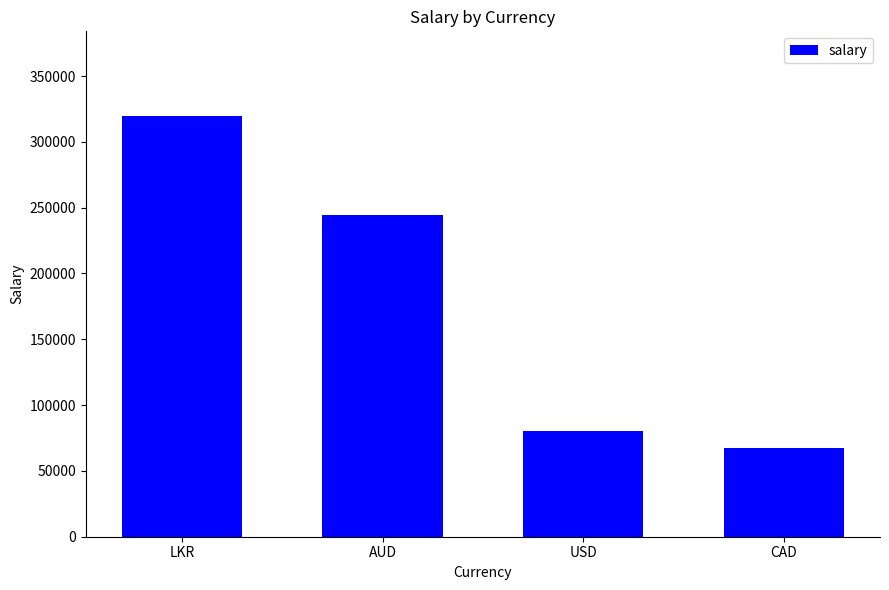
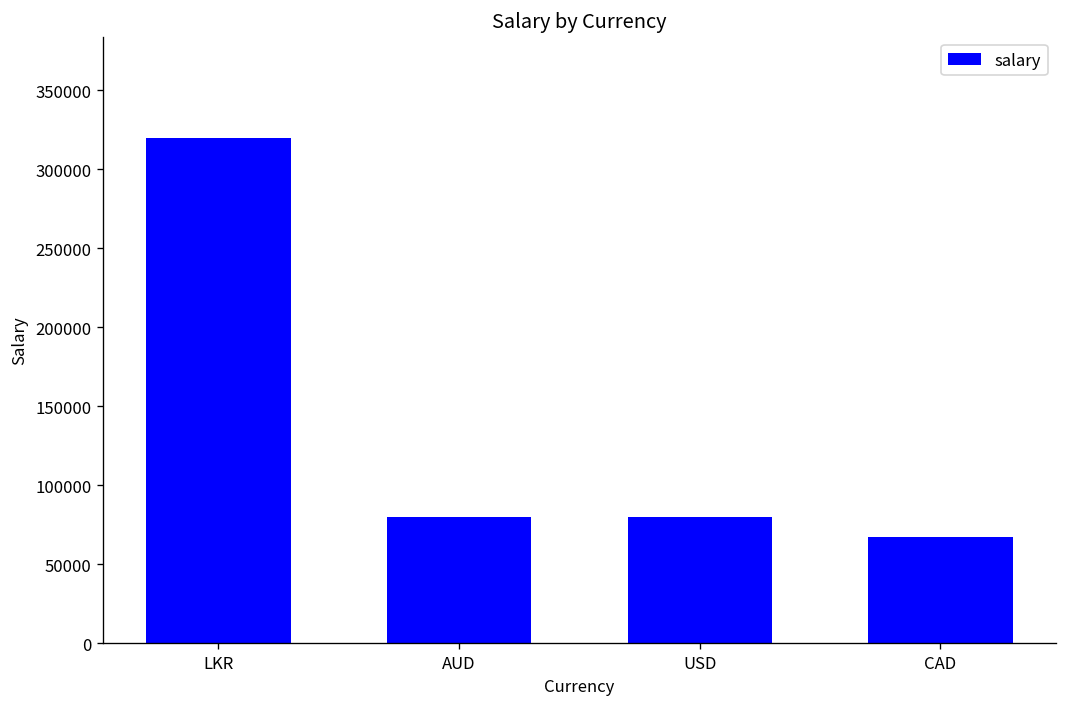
  {
    "LKR": 320000,
-   "AUD": 244000,
+   "AUD": 80000,
    "USD": 80000,
    "CAD": 67000
  }
